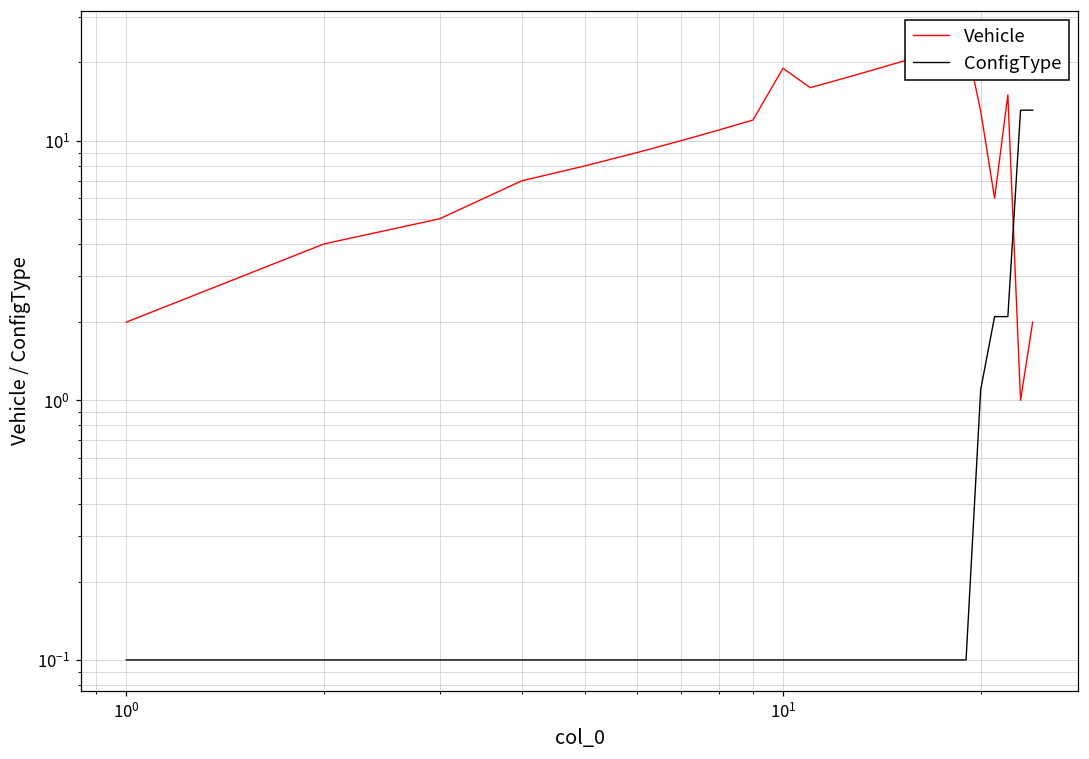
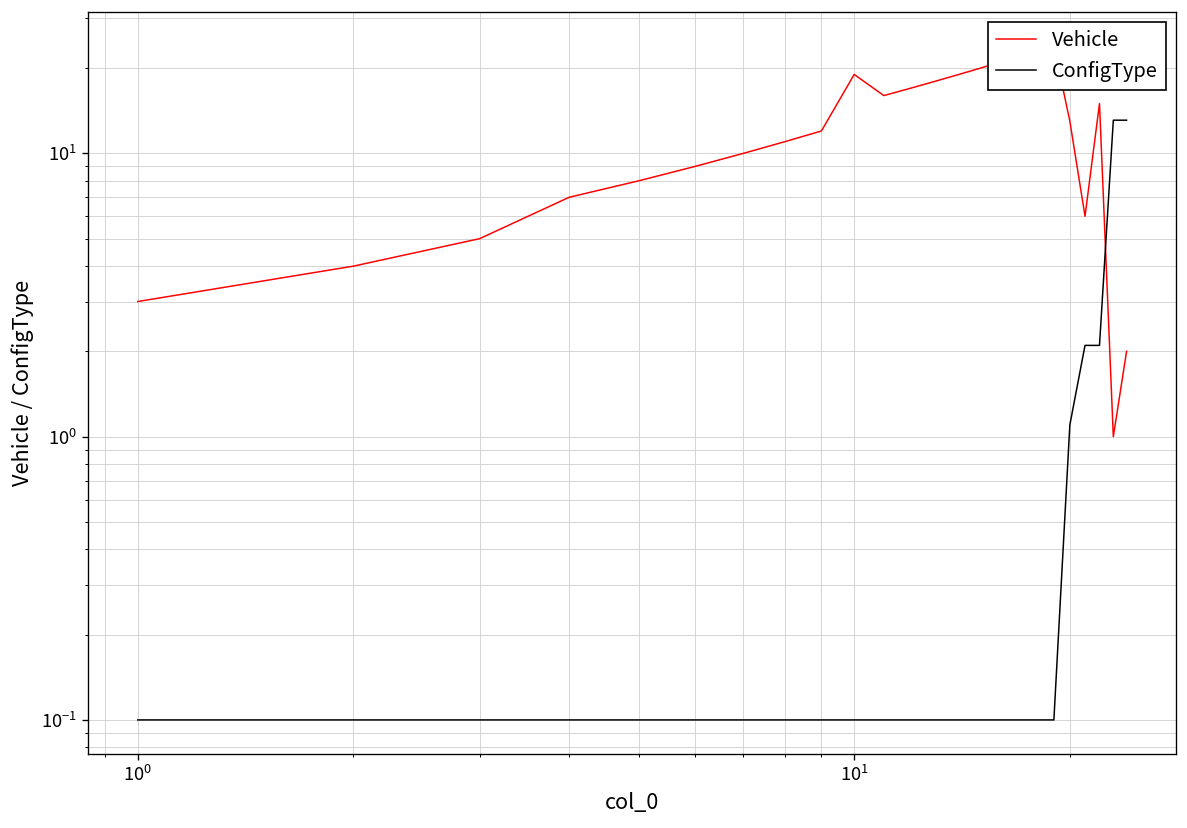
  {
    "Vehicle": {
-     "10^0": 2.0,
+     "10^0": 3.0,
      "10^1": 19
    },
    "ConfigType": {
      "10^0": 0.1,
      "10^1": 0.1
    }
  }
